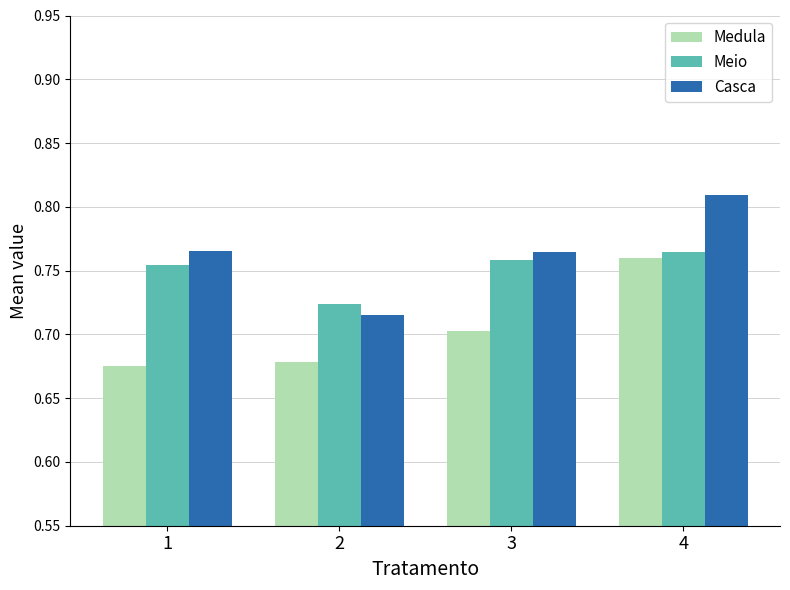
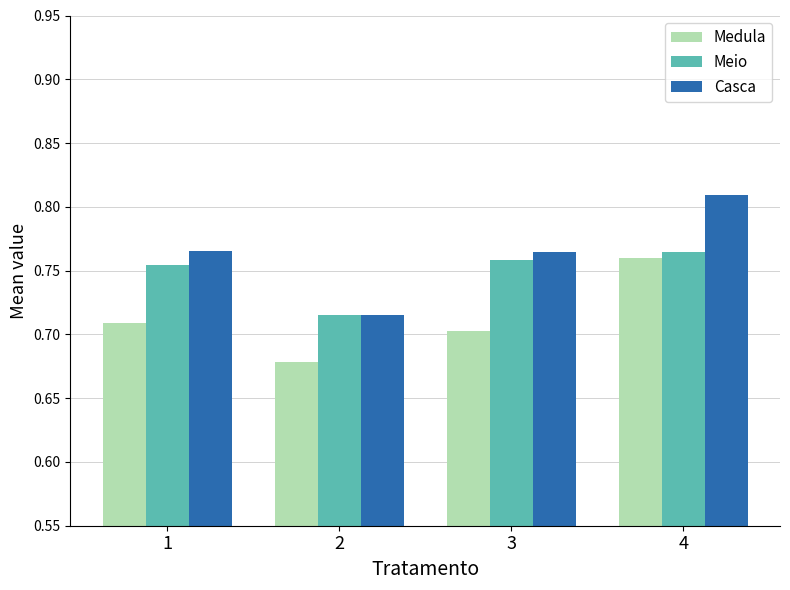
  {
    "Medula": {
-     "1": 0.676,
+     "1": 0.709,
      "2": 0.678,
      "3": 0.703,
      "4": 0.760
    },
    "Meio": {
      "1": 0.754,
-     "2": 0.724,
+     "2": 0.715,
      "3": 0.758,
      "4": 0.765
    },
    "Casca": {
      "1": 0.766,
      "2": 0.715,
      "3": 0.765,
      "4": 0.809
    }
  }
